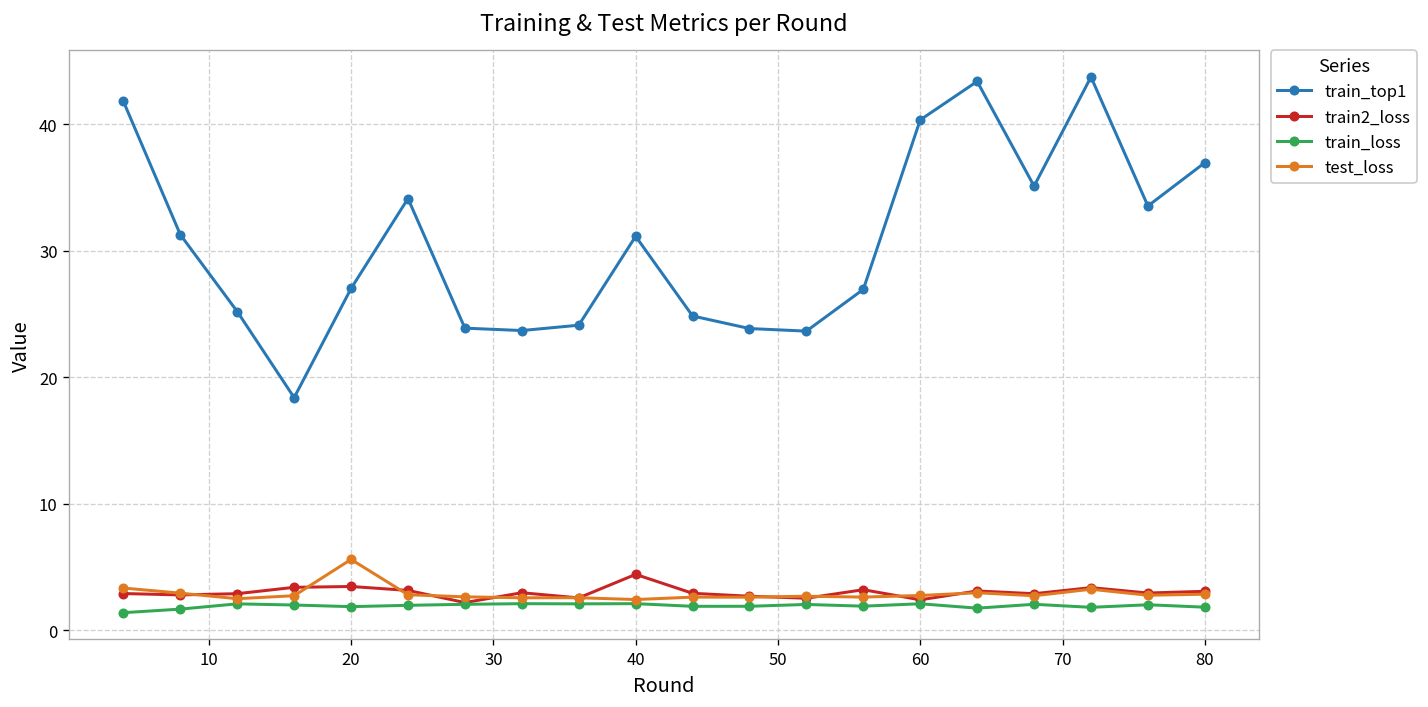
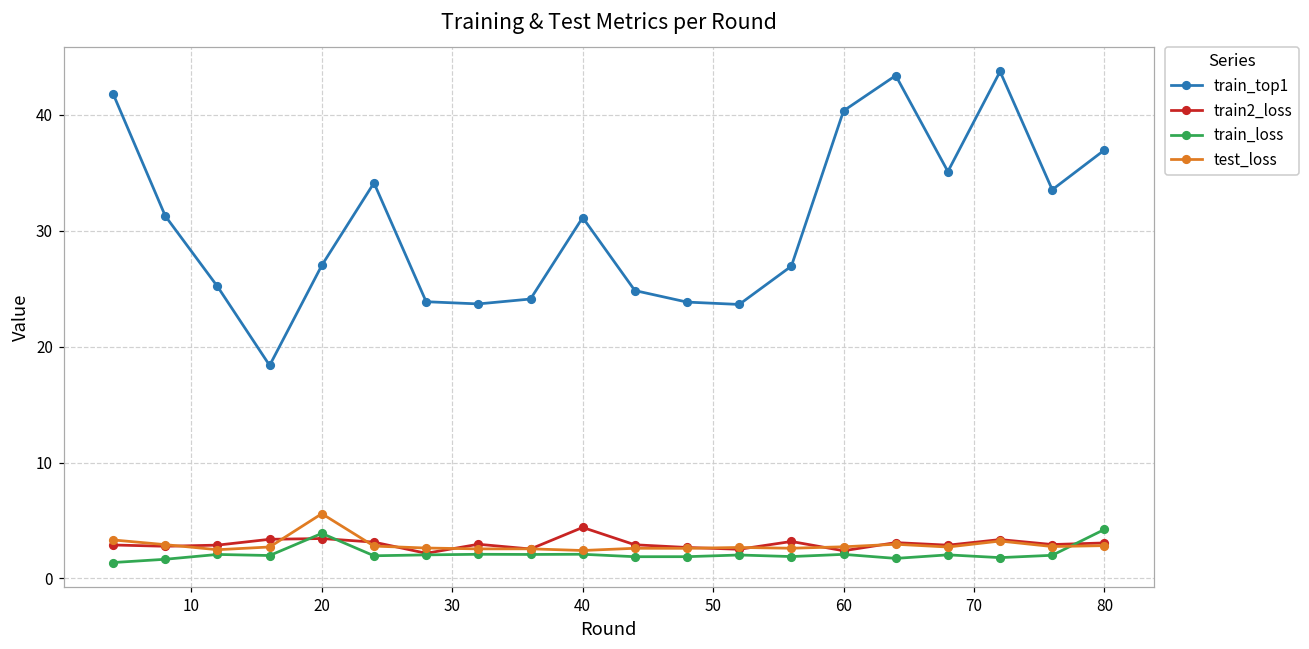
  {
    "train_top1": {
      "20": 27.0,
      "40": 31.1,
      "60": 40.3,
      "80": 37.0
    },
    "train2_loss": {
      "20": 3.4,
      "40": 4.4,
      "60": 2.4
    },
    "train_loss": {
-     "20": 1.8,
+     "20": 3.9,
      "40": 2.1,
      "60": 2.1,
-     "80": 1.8
+     "80": 4.2
    },
    "test_loss": {
      "20": 5.6,
      "40": 2.4,
      "60": 2.7
    }
  }
